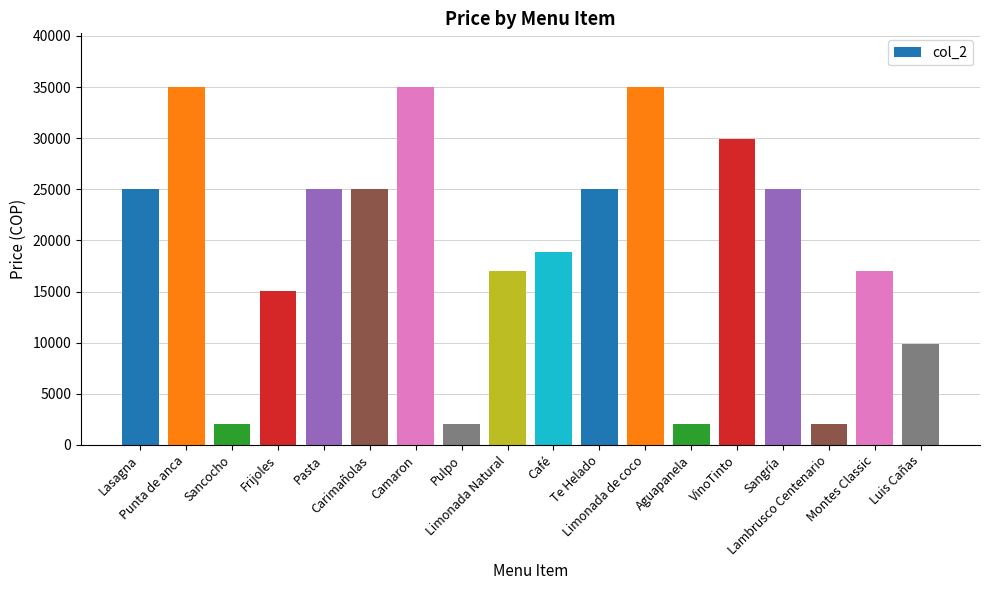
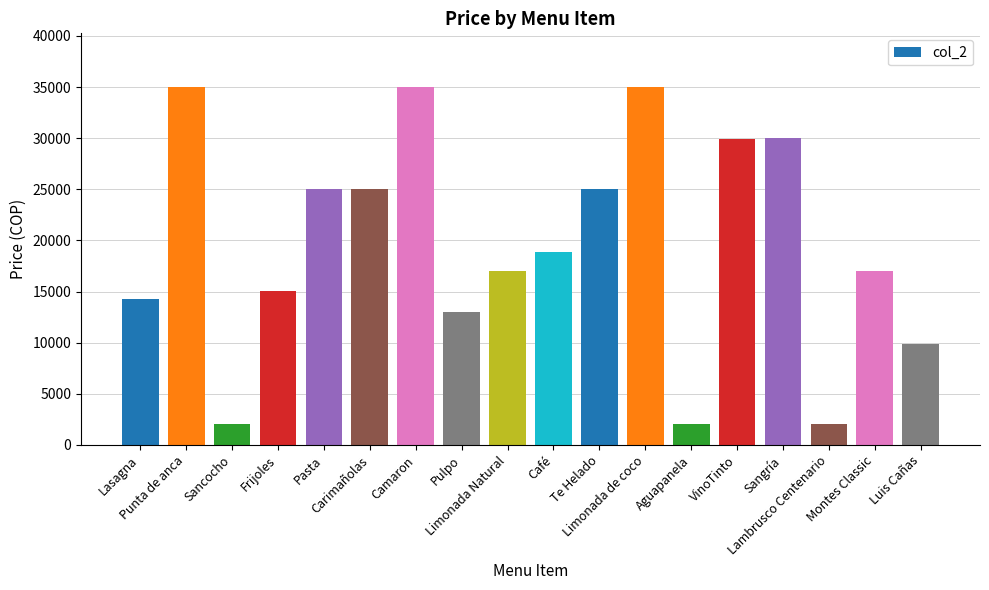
  {
-   "Lasagna": 25000,
+   "Lasagna": 14300,
    "Punta de anca": 35000,
    "Sancocho": 2000,
    "Frijoles": 15100,
    "Pasta": 25000,
    "Carimañolas": 25000,
    "Camaron": 35000,
-   "Pulpo": 2000,
+   "Pulpo": 13000,
    "Limonada Natural": 17000,
    "Café": 18900,
    "Te Helado": 25000,
    "Limonada de coco": 35000,
    "Aguapanela": 2000,
    "VinoTinto": 29900,
-   "Sangría": 25000,
+   "Sangría": 30000,
    "Lambrusco Centenario": 2000,
    "Montes Classic": 17000,
    "Luis Cañas": 9900
  }
